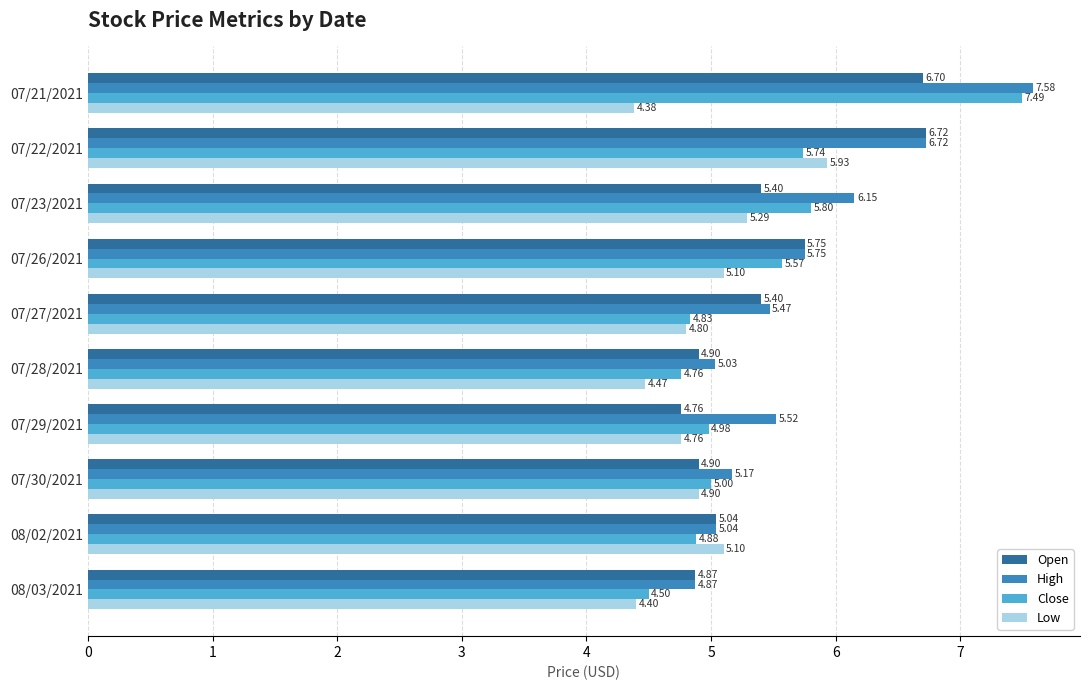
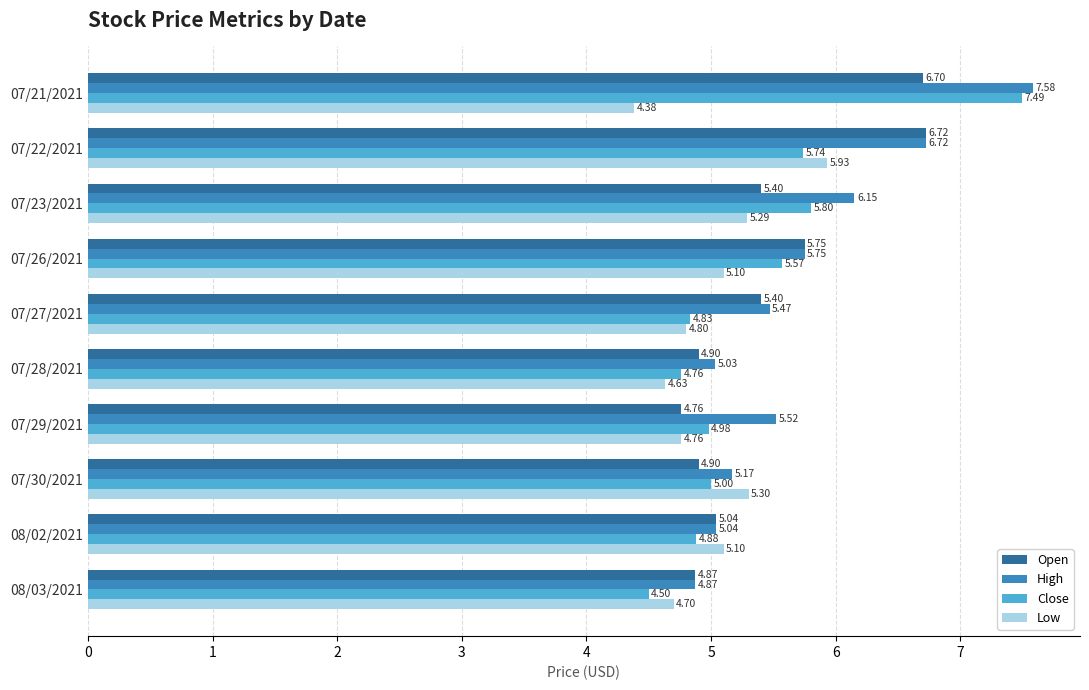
  {
    "Low": {
      "07/21/2021": 4.38,
      "07/22/2021": 5.93,
      "07/23/2021": 5.29,
      "07/26/2021": 5.10,
      "07/27/2021": 4.80,
-     "07/28/2021": 4.47,
+     "07/28/2021": 4.63,
      "07/29/2021": 4.76,
-     "07/30/2021": 4.90,
+     "07/30/2021": 5.30,
      "08/02/2021": 5.10,
-     "08/03/2021": 4.40
+     "08/03/2021": 4.70
    }
  }
